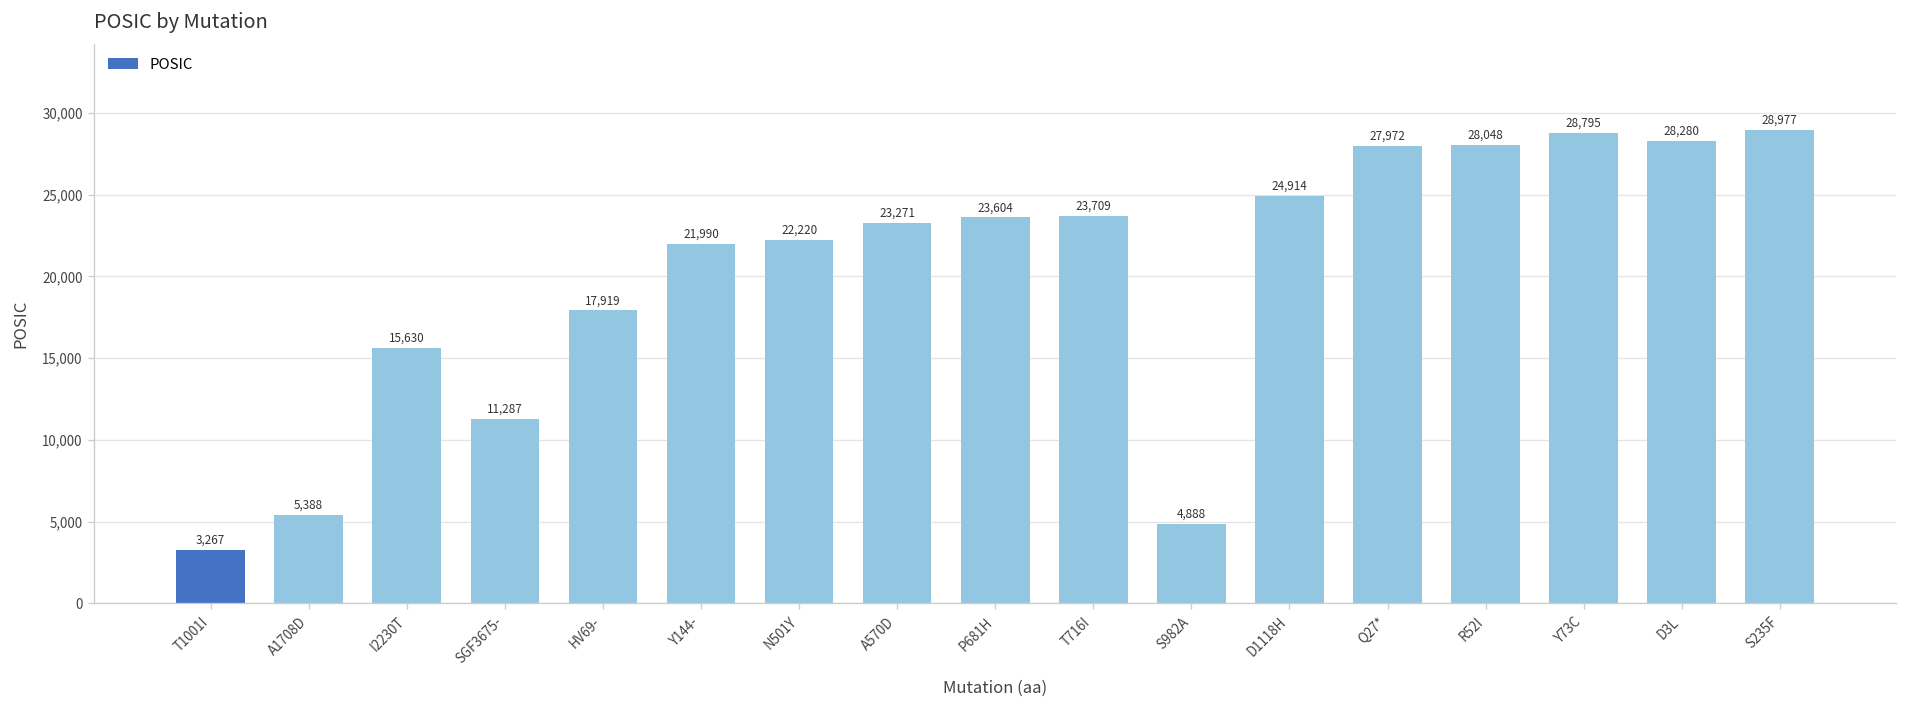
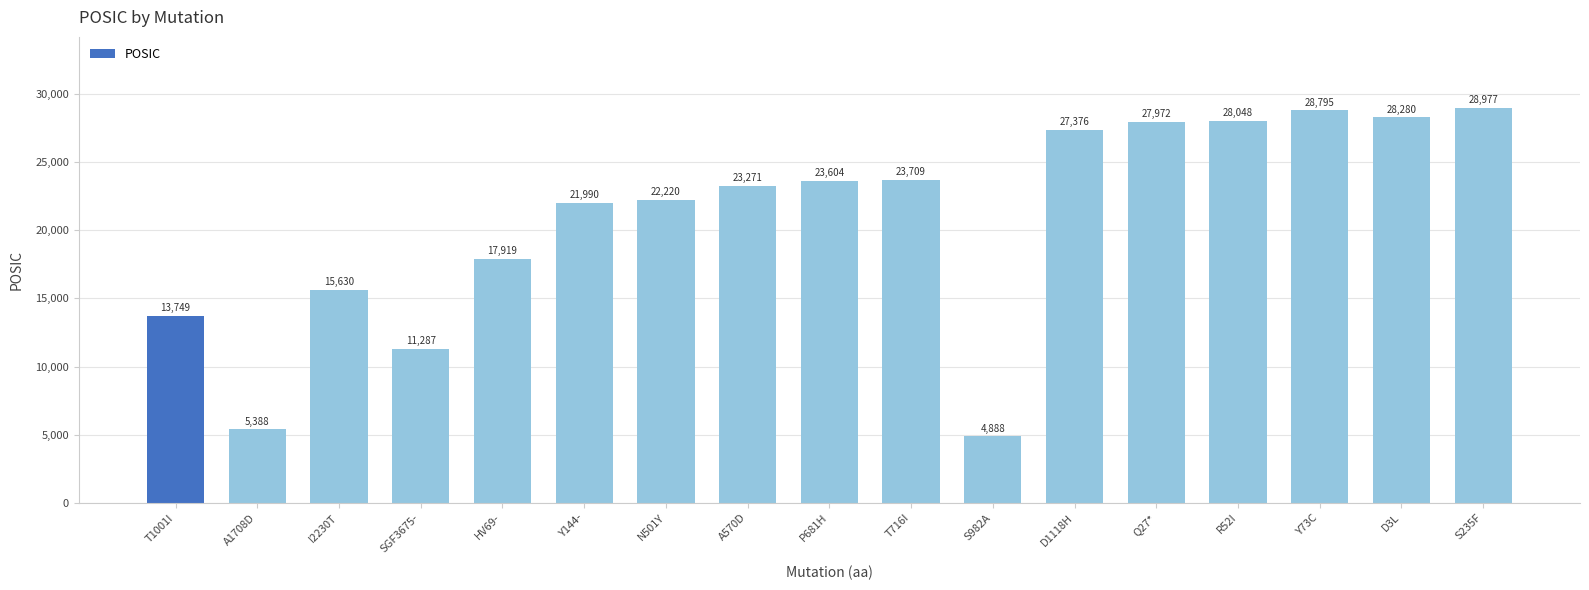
  {
-   "T1001I": "3,267",
+   "T1001I": "13,749",
    "A1708D": "5,388",
    "I2230T": "15,630",
    "SGF3675-": "11,287",
    "HV69-": "17,919",
    "Y144-": "21,990",
    "N501Y": "22,220",
    "A570D": "23,271",
    "P681H": "23,604",
    "T716I": "23,709",
    "S982A": "4,888",
-   "D1118H": "24,914",
+   "D1118H": "27,376",
    "Q27*": "27,972",
    "R52I": "28,048",
    "Y73C": "28,795",
    "D3L": "28,280",
    "S235F": "28,977"
  }
